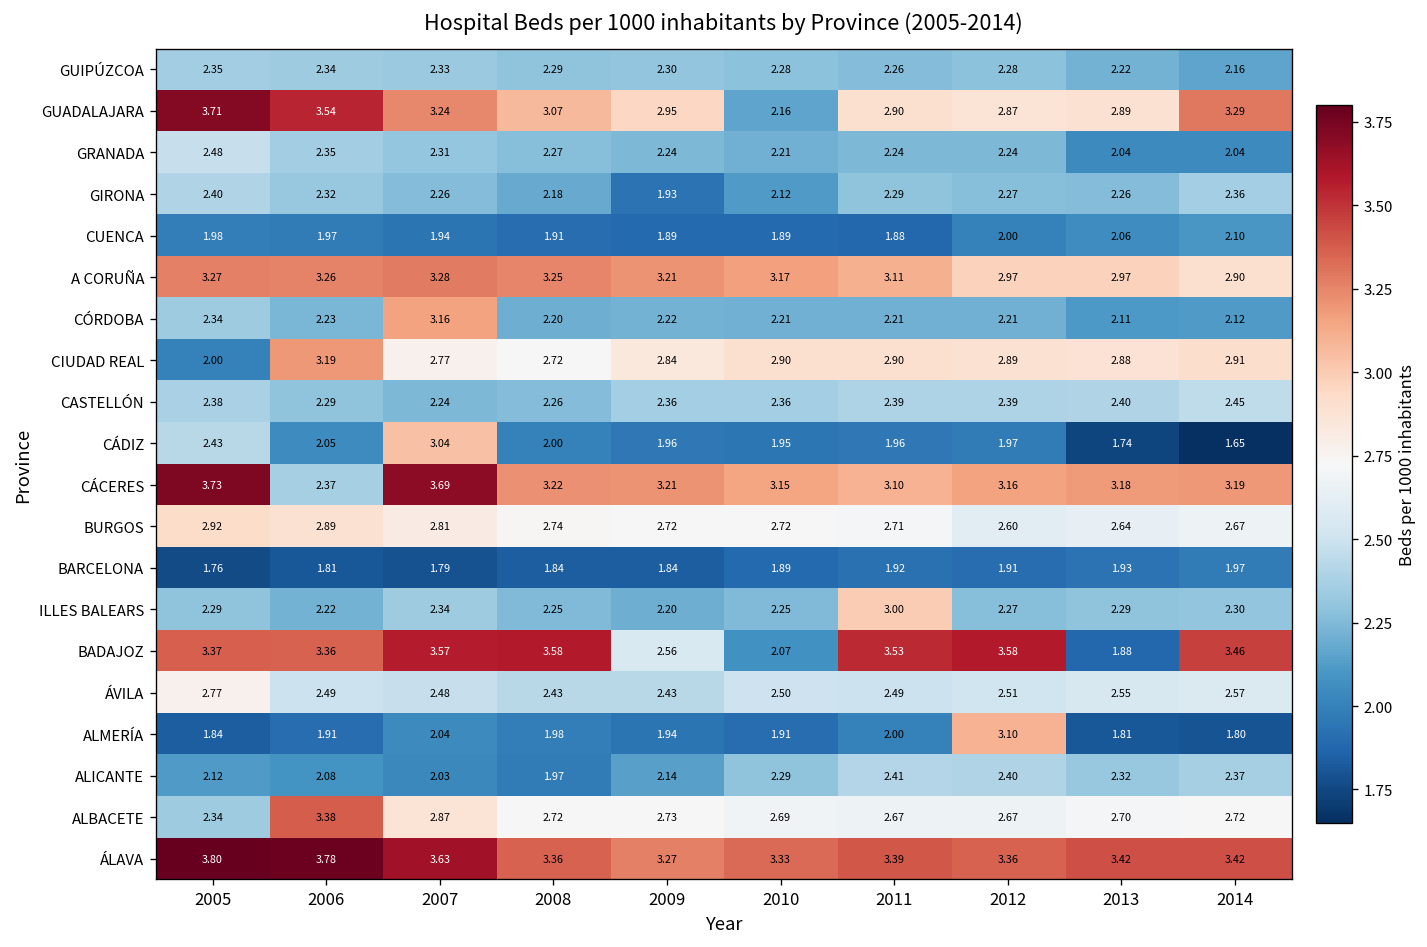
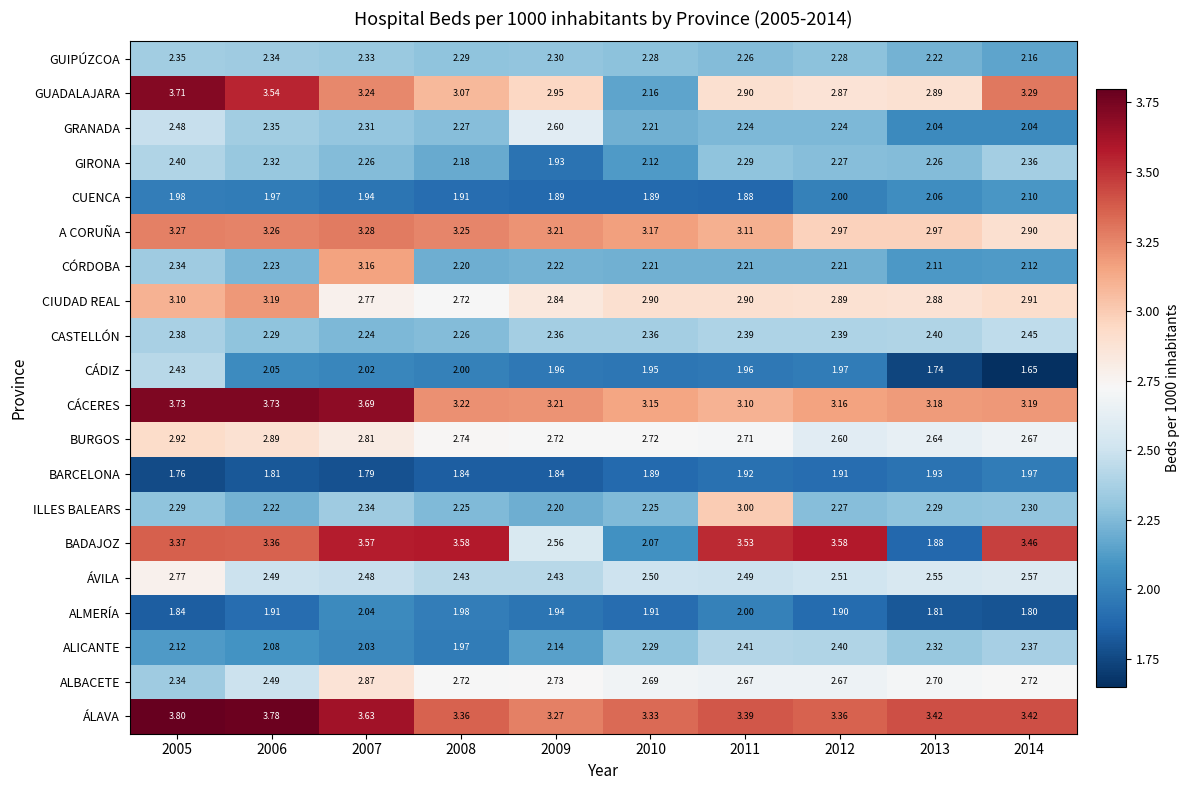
  {
    "GUIPÚZCOA": {
      "2005": 2.35,
      "2006": 2.34,
      "2007": 2.33,
      "2008": 2.29,
      "2009": 2.30,
      "2010": 2.28,
      "2011": 2.26,
      "2012": 2.28,
      "2013": 2.22,
      "2014": 2.16
    },
    "GUADALAJARA": {
      "2005": 3.71,
      "2006": 3.54,
      "2007": 3.24,
      "2008": 3.07,
      "2009": 2.95,
      "2010": 2.16,
      "2011": 2.90,
      "2012": 2.87,
      "2013": 2.89,
      "2014": 3.29
    },
    "GRANADA": {
      "2005": 2.48,
      "2006": 2.35,
      "2007": 2.31,
      "2008": 2.27,
-     "2009": 2.24,
+     "2009": 2.60,
      "2010": 2.21,
      "2011": 2.24,
      "2012": 2.24,
      "2013": 2.04,
      "2014": 2.04
    },
    "GIRONA": {
      "2005": 2.40,
      "2006": 2.32,
      "2007": 2.26,
      "2008": 2.18,
      "2009": 1.93,
      "2010": 2.12,
      "2011": 2.29,
      "2012": 2.27,
      "2013": 2.26,
      "2014": 2.36
    },
    "CUENCA": {
      "2005": 1.98,
      "2006": 1.97,
      "2007": 1.94,
      "2008": 1.91,
      "2009": 1.89,
      "2010": 1.89,
      "2011": 1.88,
      "2012": 2.00,
      "2013": 2.06,
      "2014": 2.10
    },
    "A CORUÑA": {
      "2005": 3.27,
      "2006": 3.26,
      "2007": 3.28,
      "2008": 3.25,
      "2009": 3.21,
      "2010": 3.17,
      "2011": 3.11,
      "2012": 2.97,
      "2013": 2.97,
      "2014": 2.90
    },
    "CÓRDOBA": {
      "2005": 2.34,
      "2006": 2.23,
      "2007": 3.16,
      "2008": 2.20,
      "2009": 2.22,
      "2010": 2.21,
      "2011": 2.21,
      "2012": 2.21,
      "2013": 2.11,
      "2014": 2.12
    },
    "CIUDAD REAL": {
-     "2005": 2.00,
+     "2005": 3.10,
      "2006": 3.19,
      "2007": 2.77,
      "2008": 2.72,
      "2009": 2.84,
      "2010": 2.90,
      "2011": 2.90,
      "2012": 2.89,
      "2013": 2.88,
      "2014": 2.91
    },
    "CASTELLÓN": {
      "2005": 2.38,
      "2006": 2.29,
      "2007": 2.24,
      "2008": 2.26,
      "2009": 2.36,
      "2010": 2.36,
      "2011": 2.39,
      "2012": 2.39,
      "2013": 2.40,
      "2014": 2.45
    },
    "CÁDIZ": {
      "2005": 2.43,
      "2006": 2.05,
-     "2007": 3.04,
+     "2007": 2.02,
      "2008": 2.00,
      "2009": 1.96,
      "2010": 1.95,
      "2011": 1.96,
      "2012": 1.97,
      "2013": 1.74,
      "2014": 1.65
    },
    "CÁCERES": {
      "2005": 3.73,
-     "2006": 2.37,
+     "2006": 3.73,
      "2007": 3.69,
      "2008": 3.22,
      "2009": 3.21,
      "2010": 3.15,
      "2011": 3.10,
      "2012": 3.16,
      "2013": 3.18,
      "2014": 3.19
    },
    "BURGOS": {
      "2005": 2.92,
      "2006": 2.89,
      "2007": 2.81,
      "2008": 2.74,
      "2009": 2.72,
      "2010": 2.72,
      "2011": 2.71,
      "2012": 2.60,
      "2013": 2.64,
      "2014": 2.67
    },
    "BARCELONA": {
      "2005": 1.76,
      "2006": 1.81,
      "2007": 1.79,
      "2008": 1.84,
      "2009": 1.84,
      "2010": 1.89,
      "2011": 1.92,
      "2012": 1.91,
      "2013": 1.93,
      "2014": 1.97
    },
    "ILLES BALEARS": {
      "2005": 2.29,
      "2006": 2.22,
      "2007": 2.34,
      "2008": 2.25,
      "2009": 2.20,
      "2010": 2.25,
      "2011": 3.00,
      "2012": 2.27,
      "2013": 2.29,
      "2014": 2.30
    },
    "BADAJOZ": {
      "2005": 3.37,
      "2006": 3.36,
      "2007": 3.57,
      "2008": 3.58,
      "2009": 2.56,
      "2010": 2.07,
      "2011": 3.53,
      "2012": 3.58,
      "2013": 1.88,
      "2014": 3.46
    },
    "ÁVILA": {
      "2005": 2.77,
      "2006": 2.49,
      "2007": 2.48,
      "2008": 2.43,
      "2009": 2.43,
      "2010": 2.50,
      "2011": 2.49,
      "2012": 2.51,
      "2013": 2.55,
      "2014": 2.57
    },
    "ALMERÍA": {
      "2005": 1.84,
      "2006": 1.91,
      "2007": 2.04,
      "2008": 1.98,
      "2009": 1.94,
      "2010": 1.91,
      "2011": 2.00,
-     "2012": 3.10,
+     "2012": 1.90,
      "2013": 1.81,
      "2014": 1.80
    },
    "ALICANTE": {
      "2005": 2.12,
      "2006": 2.08,
      "2007": 2.03,
      "2008": 1.97,
      "2009": 2.14,
      "2010": 2.29,
      "2011": 2.41,
      "2012": 2.40,
      "2013": 2.32,
      "2014": 2.37
    },
    "ALBACETE": {
      "2005": 2.34,
-     "2006": 3.38,
+     "2006": 2.49,
      "2007": 2.87,
      "2008": 2.72,
      "2009": 2.73,
      "2010": 2.69,
      "2011": 2.67,
      "2012": 2.67,
      "2013": 2.70,
      "2014": 2.72
    },
    "ÁLAVA": {
      "2005": 3.80,
      "2006": 3.78,
      "2007": 3.63,
      "2008": 3.36,
      "2009": 3.27,
      "2010": 3.33,
      "2011": 3.39,
      "2012": 3.36,
      "2013": 3.42,
      "2014": 3.42
    }
  }
